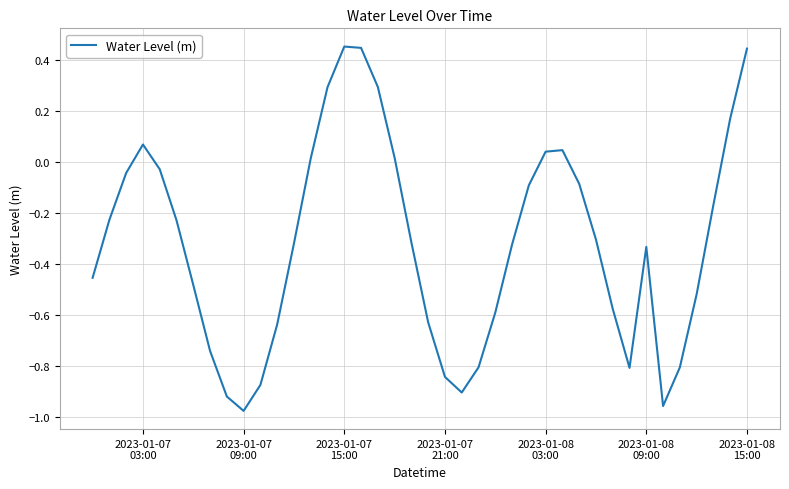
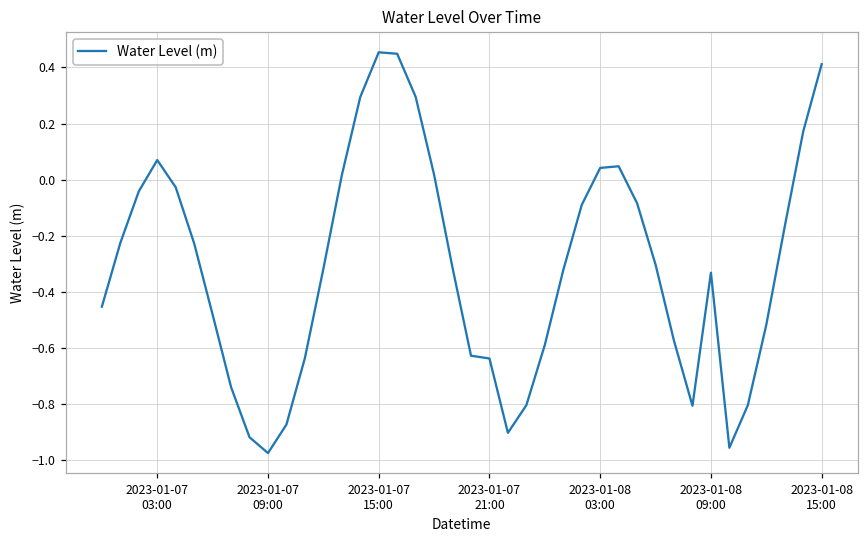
  {
    "2023-01-07 03:00": 0.07,
    "2023-01-07 09:00": -0.98,
    "2023-01-07 15:00": 0.45,
-   "2023-01-07 21:00": -0.84,
+   "2023-01-07 21:00": -0.64,
    "2023-01-08 03:00": 0.04,
    "2023-01-08 09:00": -0.33,
-   "2023-01-08 15:00": 0.45
+   "2023-01-08 15:00": 0.41
  }
